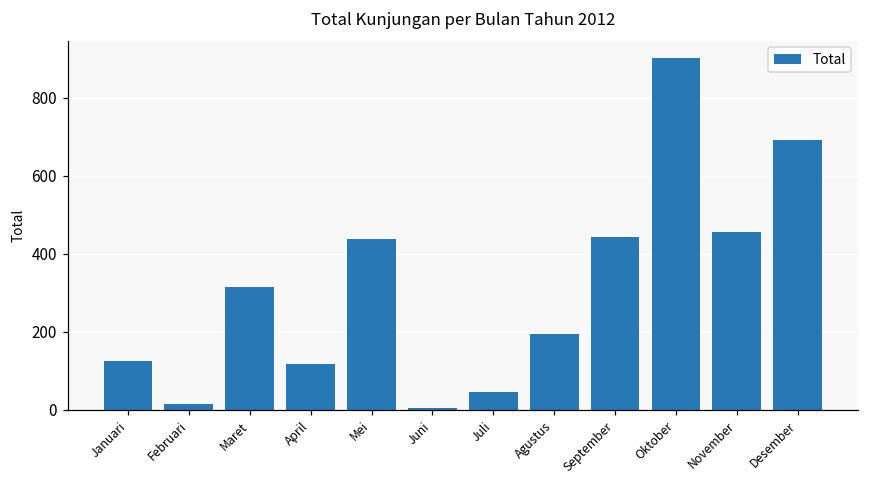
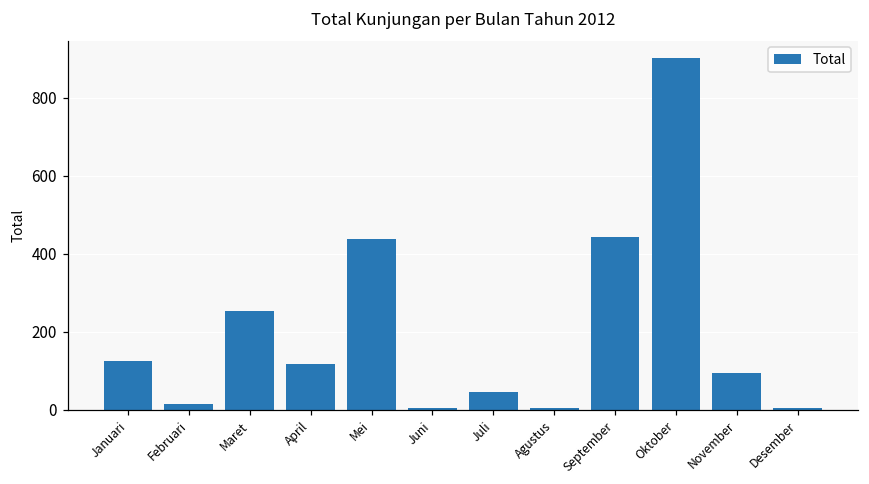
  {
    "Januari": 120,
    "Februari": 10,
-   "Maret": 320,
+   "Maret": 250,
    "April": 120,
    "Mei": 440,
    "Juli": 50,
-   "Agustus": 190,
+   "Agustus": 10,
    "September": 440,
    "Oktober": 900,
-   "November": 460,
-   "Desember": 690
+   "November": 90,
+   "Desember": 10
  }
